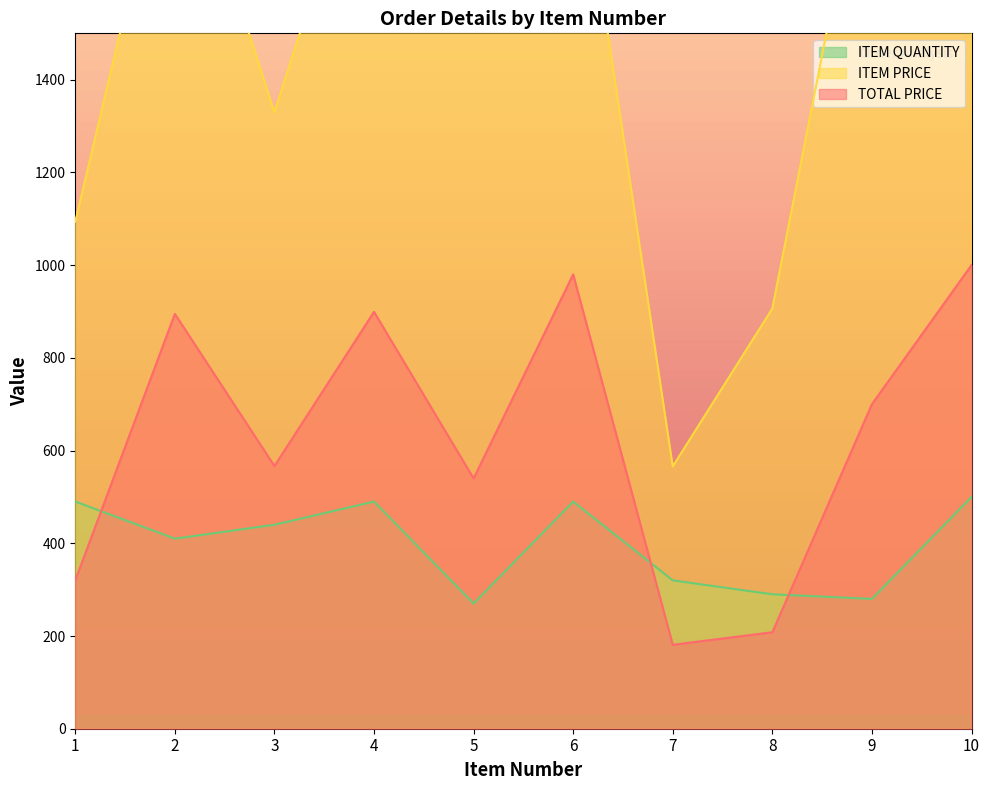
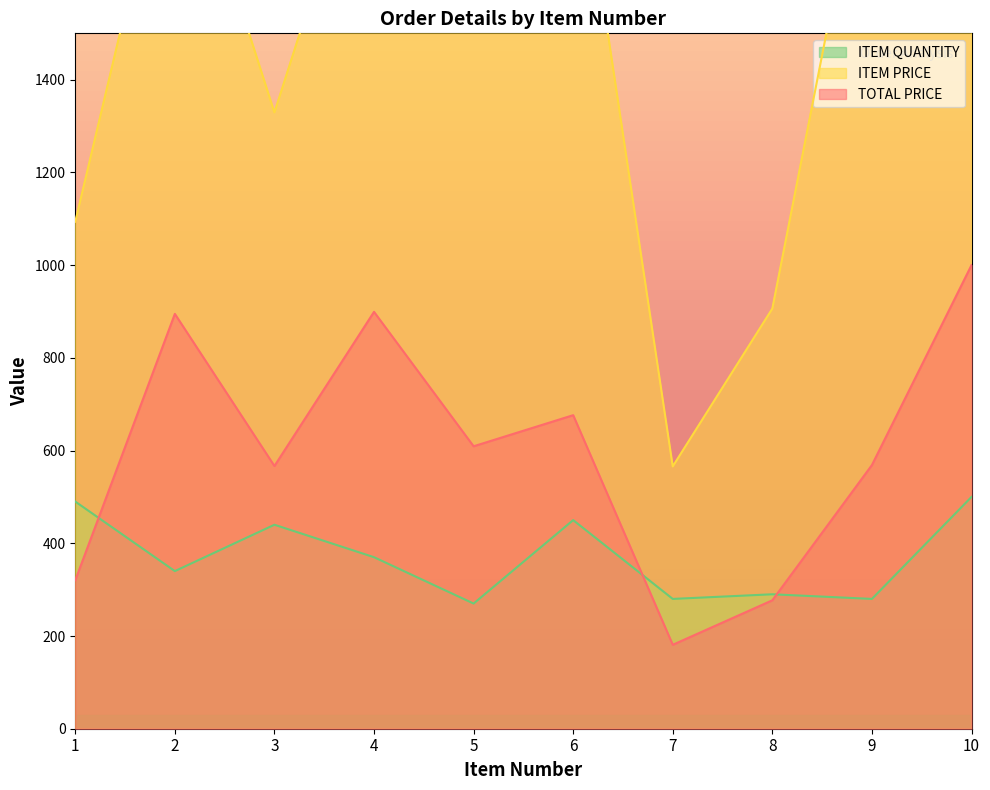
  {
    "ITEM QUANTITY": {
      "1": 490,
-     "2": 410,
+     "2": 340,
      "3": 440,
-     "4": 490,
+     "4": 370,
      "5": 270,
-     "6": 490,
-     "7": 320,
+     "6": 450,
+     "7": 280,
      "8": 290,
      "9": 280,
      "10": 500
    },
    "ITEM PRICE": {
      "1": 1090,
      "3": 1330,
      "7": 570,
      "8": 910
    },
    "TOTAL PRICE": {
      "1": 320,
      "2": 890,
      "3": 570,
      "4": 900,
-     "5": 540,
-     "6": 980,
+     "5": 610,
+     "6": 680,
      "7": 180,
-     "8": 210,
-     "9": 700,
+     "8": 280,
+     "9": 570,
      "10": 1000
    }
  }
